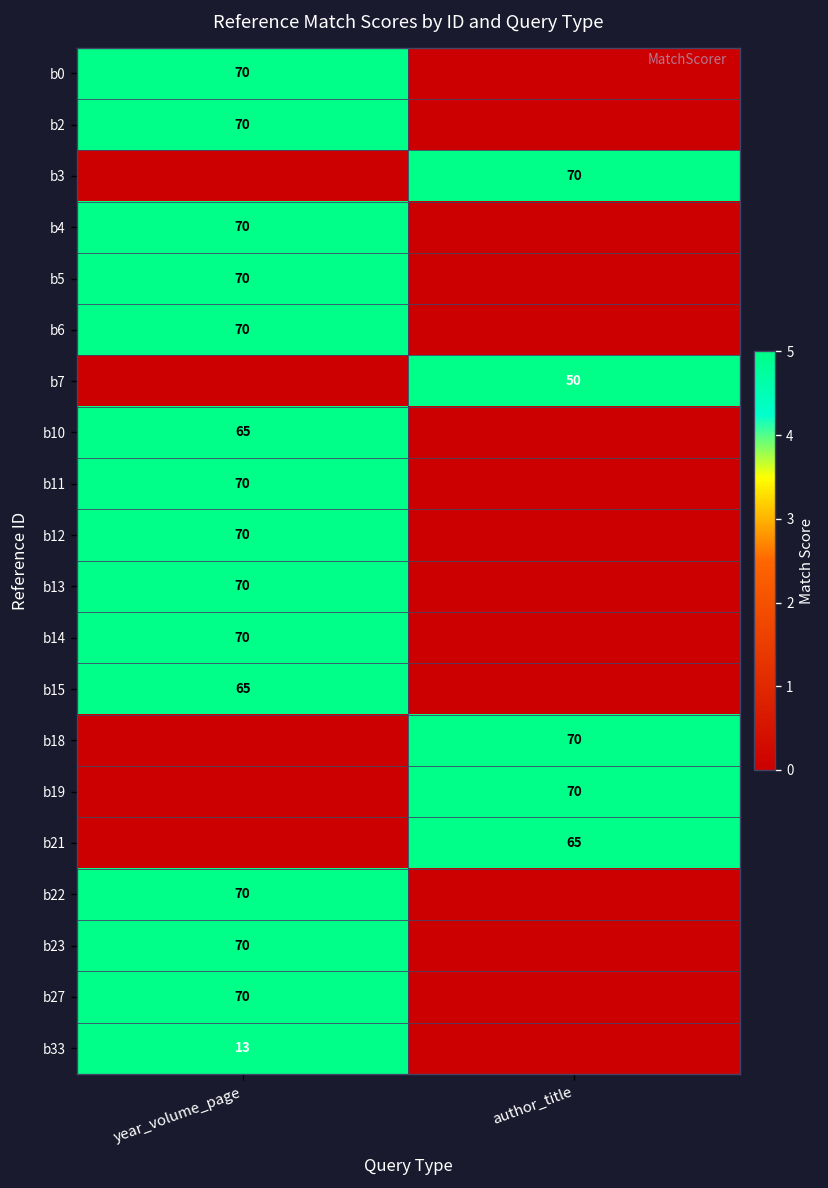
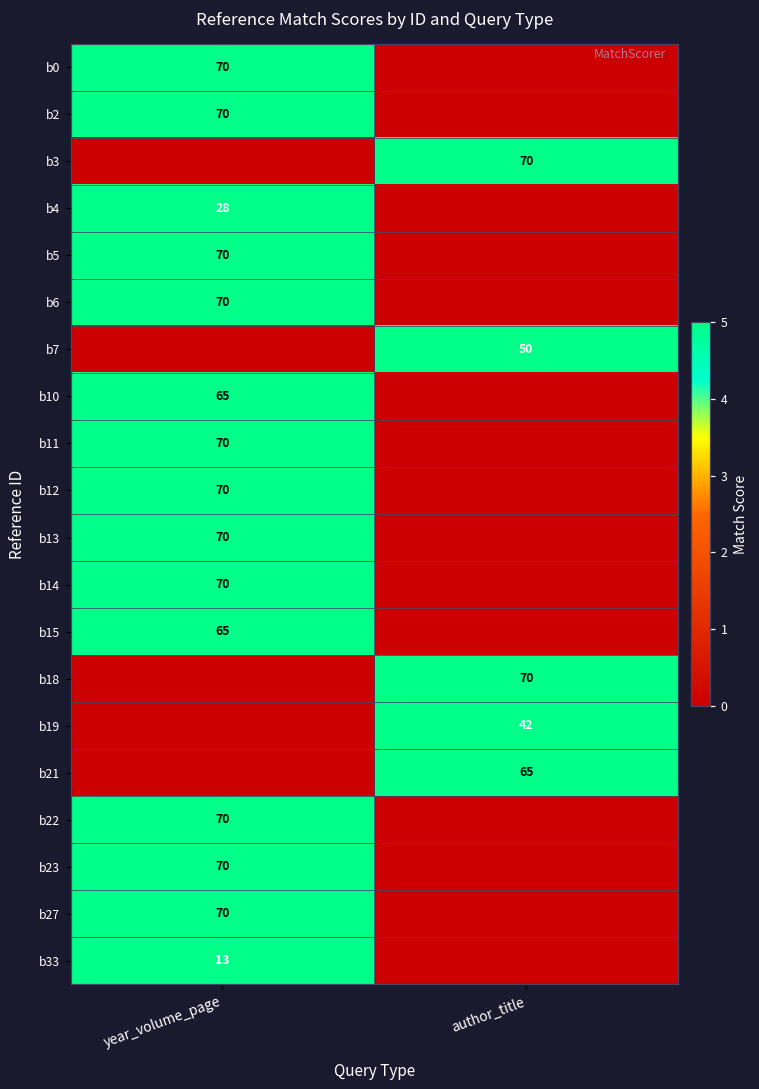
  {
    "b0": {
      "year_volume_page": 70
    },
    "b2": {
      "year_volume_page": 70
    },
    "b3": {
      "author_title": 70
    },
    "b4": {
-     "year_volume_page": 70
+     "year_volume_page": 28
    },
    "b5": {
      "year_volume_page": 70
    },
    "b6": {
      "year_volume_page": 70
    },
    "b7": {
      "author_title": 50
    },
    "b10": {
      "year_volume_page": 65
    },
    "b11": {
      "year_volume_page": 70
    },
    "b12": {
      "year_volume_page": 70
    },
    "b13": {
      "year_volume_page": 70
    },
    "b14": {
      "year_volume_page": 70
    },
    "b15": {
      "year_volume_page": 65
    },
    "b18": {
      "author_title": 70
    },
    "b19": {
-     "author_title": 70
+     "author_title": 42
    },
    "b21": {
      "author_title": 65
    },
    "b22": {
      "year_volume_page": 70
    },
    "b23": {
      "year_volume_page": 70
    },
    "b27": {
      "year_volume_page": 70
    },
    "b33": {
      "year_volume_page": 13
    }
  }
